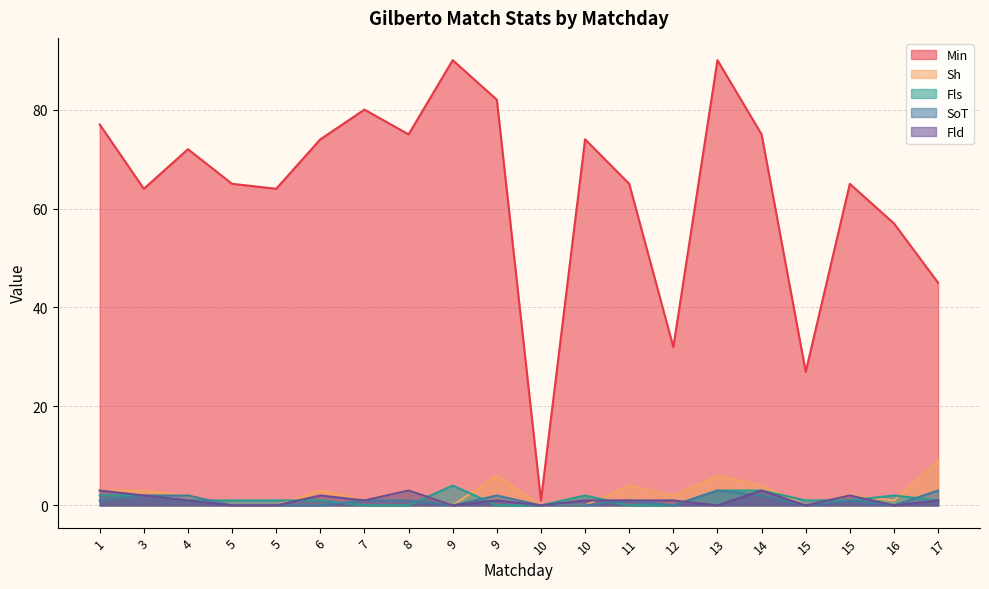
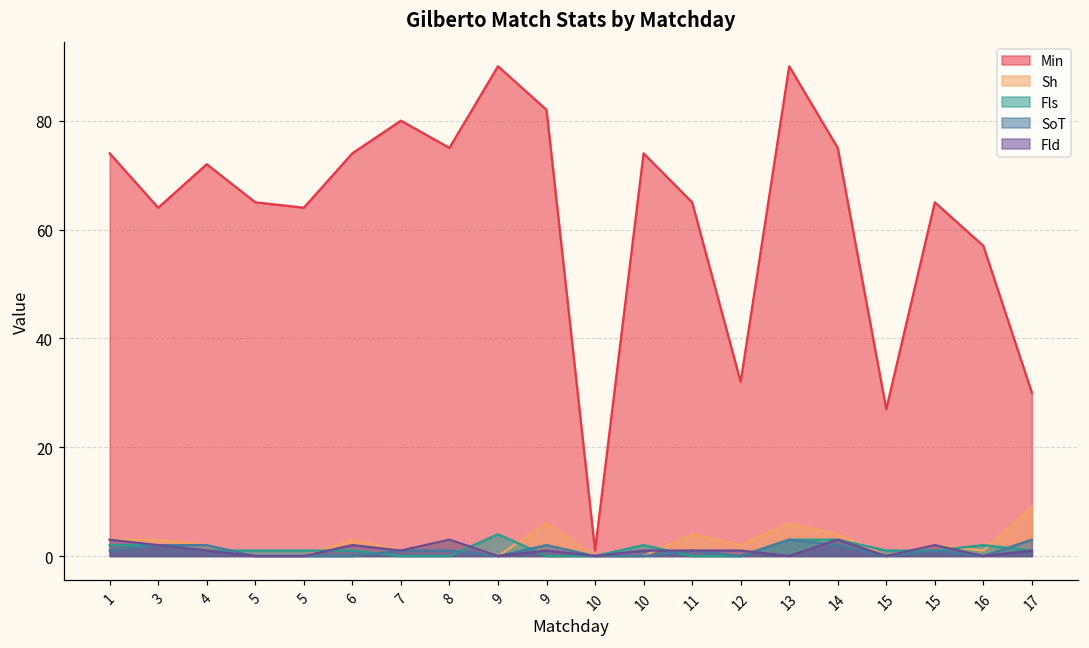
  {
    "Min": {
-     "1": 77,
+     "1": 74,
      "3": 64,
      "4": 72,
      "6": 74,
      "7": 80,
      "8": 75,
      "11": 65,
      "12": 32,
      "13": 90,
      "14": 75,
      "16": 57,
-     "17": 45
+     "17": 30
    },
    "Sh": {
      "3": 3,
      "6": 3,
      "11": 4,
      "12": 2,
      "13": 6,
      "14": 4,
      "16": 1,
      "17": 9
    }
  }
